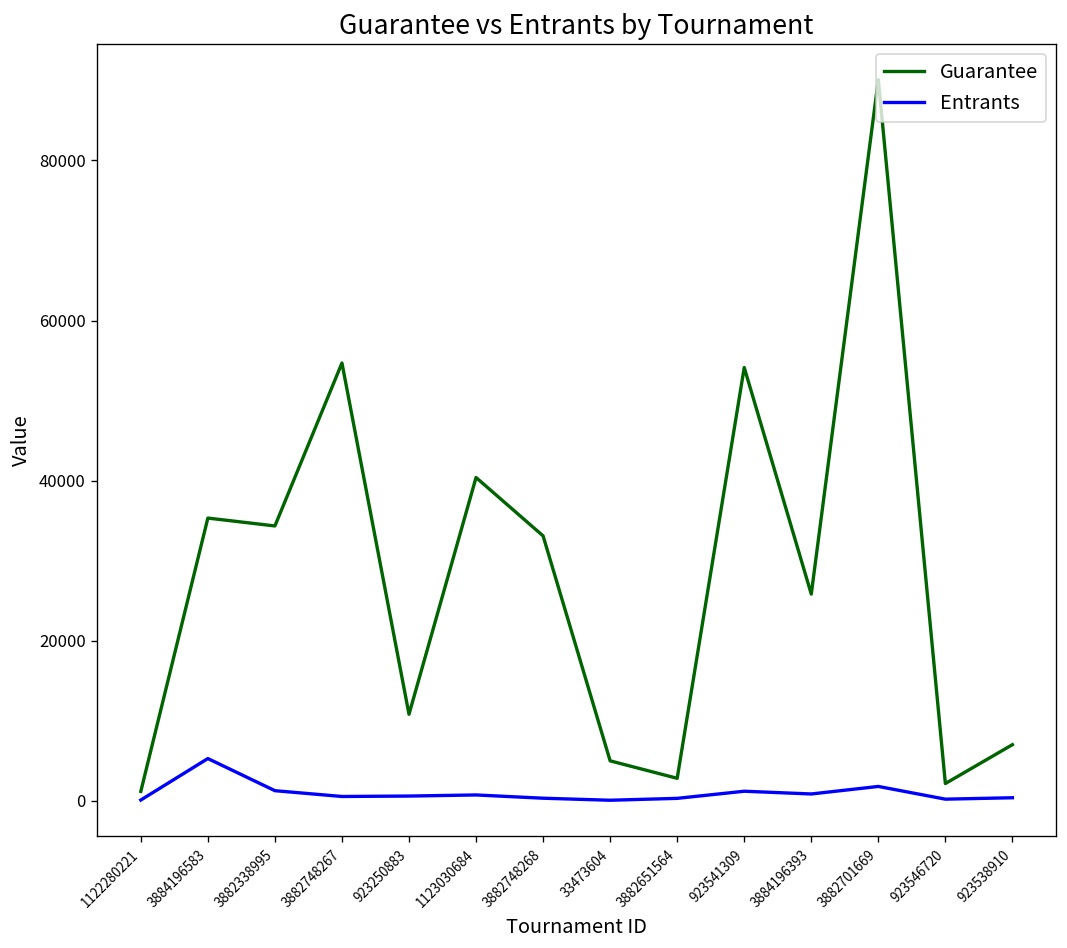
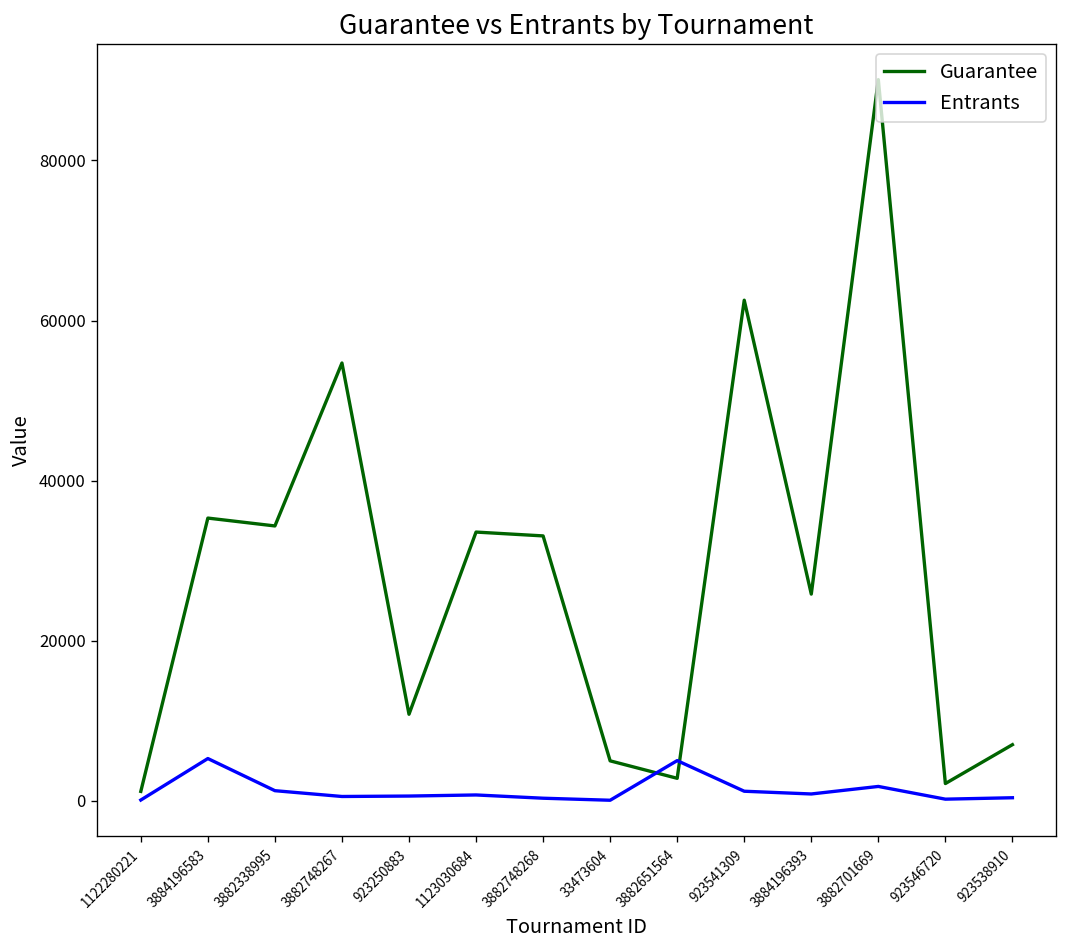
  {
    "Guarantee": {
      "1122280221": 1000,
      "3884196583": 35000,
      "3882338995": 34000,
      "3882748267": 55000,
      "923250883": 11000,
-     "1123030684": 40000,
+     "1123030684": 34000,
      "3882748268": 33000,
      "33473604": 5000,
      "3882651564": 3000,
-     "923541309": 54000,
+     "923541309": 63000,
      "3884196393": 26000,
      "923546720": 2000,
      "923538910": 7000
    },
    "Entrants": {
      "1122280221": 0,
      "3884196583": 5000,
      "3882338995": 1000,
      "3882748267": 1000,
      "923250883": 1000,
      "1123030684": 1000,
      "3882748268": 0,
      "33473604": 0,
-     "3882651564": 0,
+     "3882651564": 5000,
      "923541309": 1000,
      "3884196393": 1000,
      "3882701669": 2000,
      "923546720": 0,
      "923538910": 0
    }
  }
